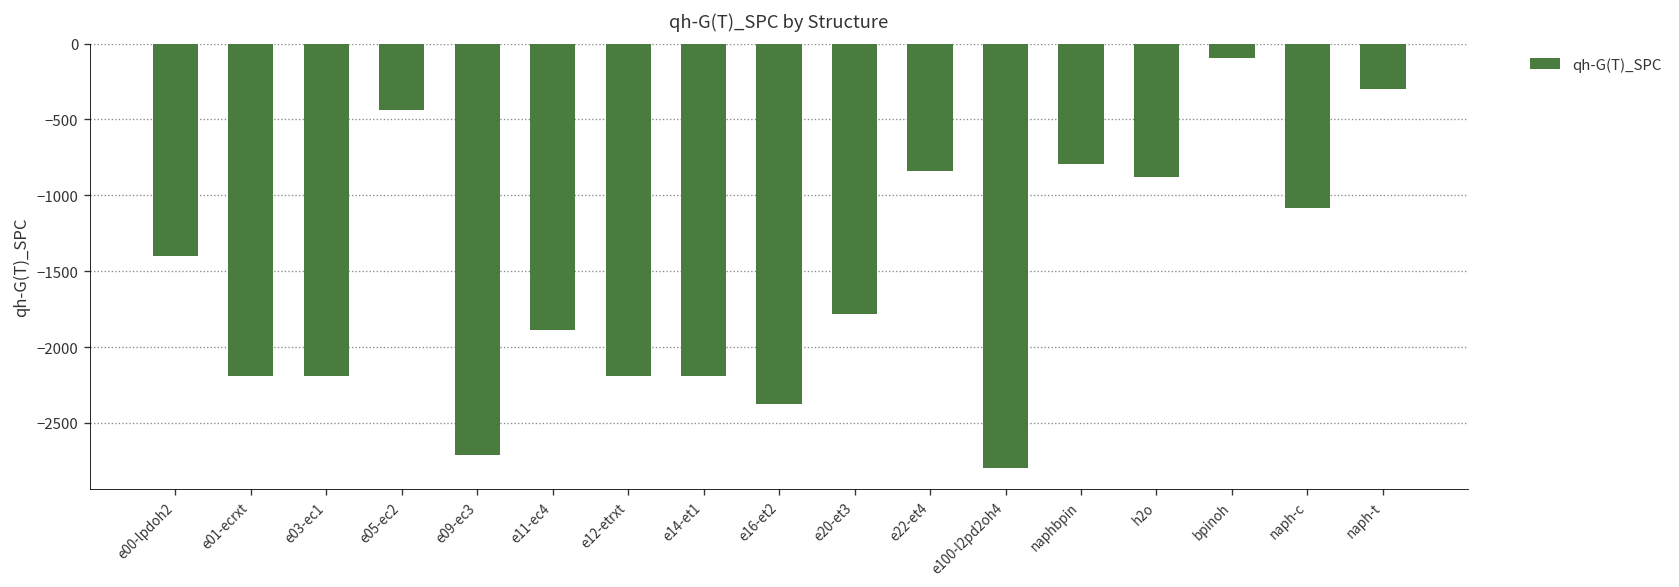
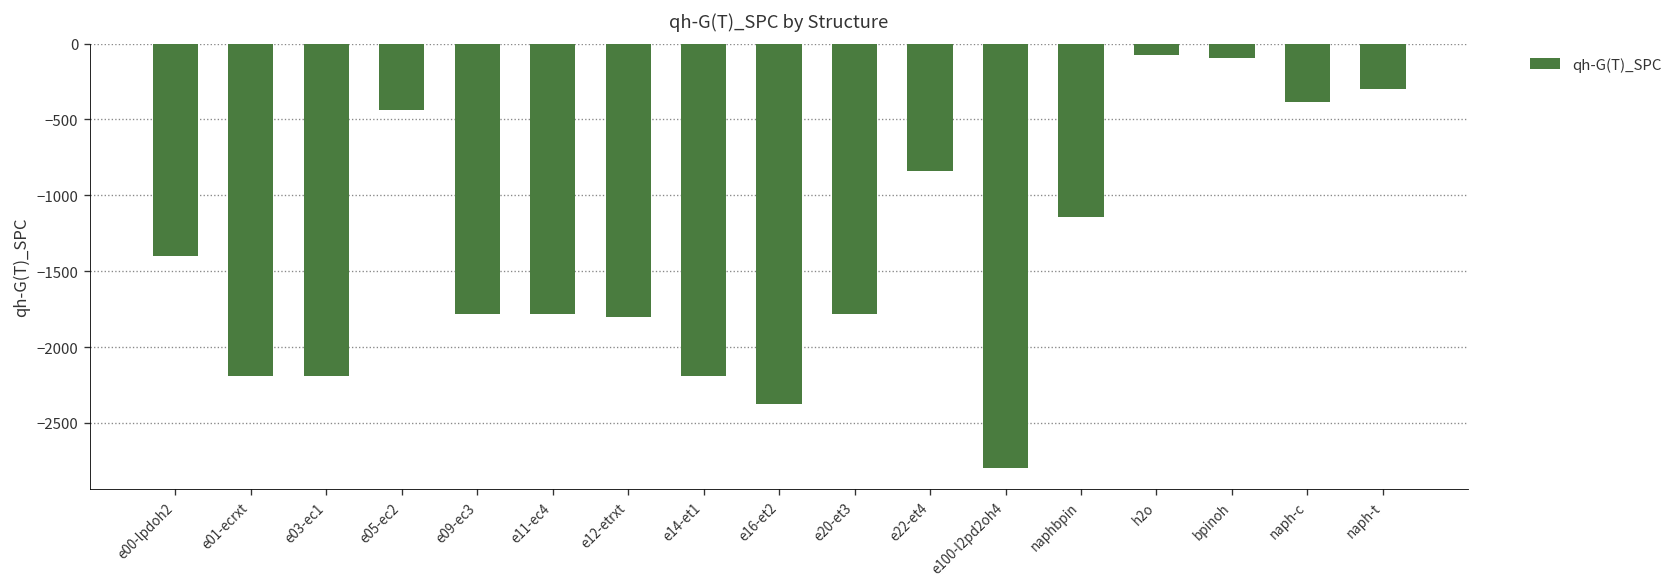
  {
    "e00-lpdoh2": -1400,
    "e01-ecrxt": -2190,
    "e03-ec1": -2190,
    "e05-ec2": -440,
-   "e09-ec3": -2710,
-   "e11-ec4": -1890,
-   "e12-etrxt": -2190,
+   "e09-ec3": -1780,
+   "e11-ec4": -1780,
+   "e12-etrxt": -1800,
    "e14-et1": -2190,
    "e16-et2": -2380,
    "e20-et3": -1780,
    "e22-et4": -840,
    "e100-l2pd2oh4": -2800,
-   "naphbpin": -800,
-   "h2o": -880,
+   "naphbpin": -1140,
+   "h2o": -80,
    "bpinoh": -100,
-   "naph-c": -1080,
+   "naph-c": -390,
    "naph-t": -300
  }
